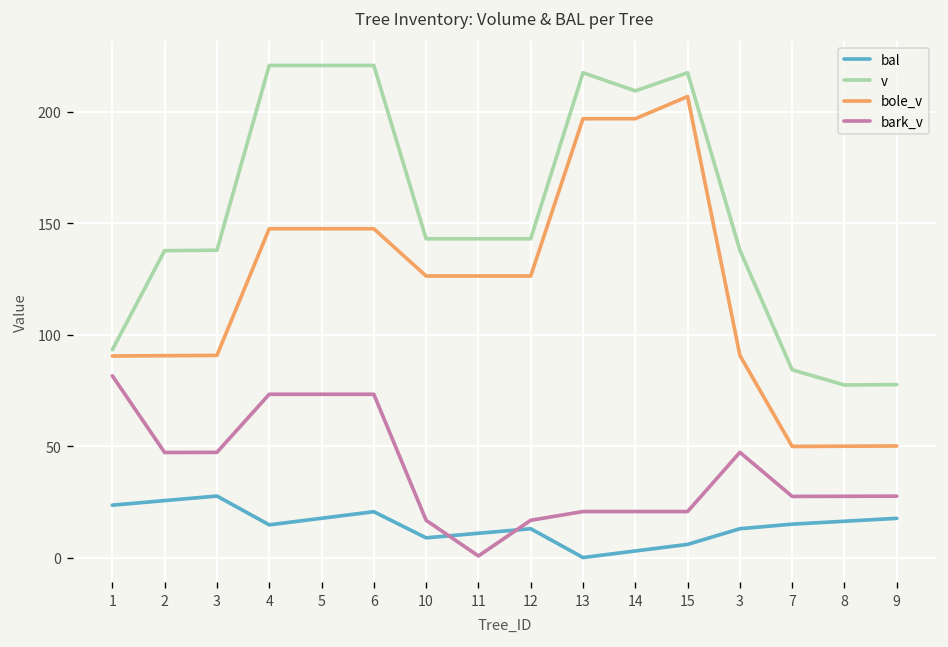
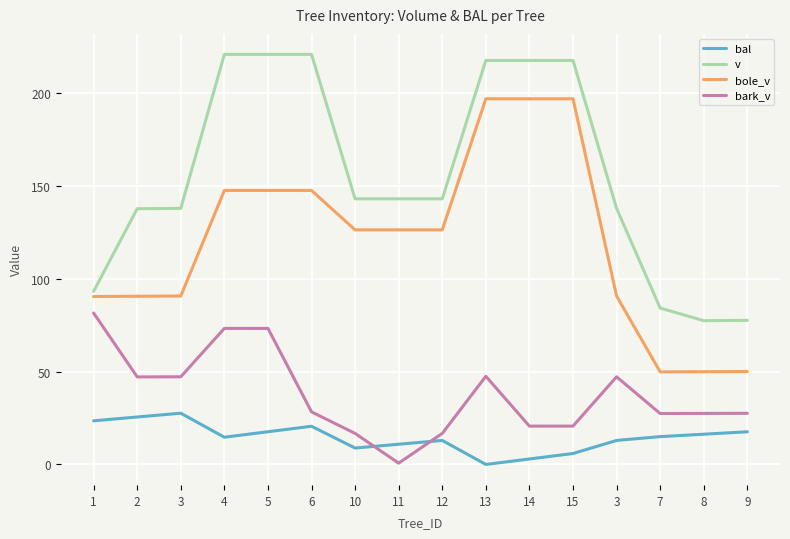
  {
    "bal": {
      "1": 23,
      "2": 26,
      "4": 15,
      "5": 18,
      "6": 21,
      "10": 9,
      "11": 11,
      "12": 13,
      "13": 0,
      "14": 3,
      "15": 6,
      "7": 15,
      "8": 16,
      "9": 18
    },
    "v": {
      "1": 93,
      "2": 138,
      "4": 221,
      "5": 221,
      "6": 221,
      "10": 143,
      "11": 143,
      "12": 143,
      "13": 217,
-     "14": 209,
+     "14": 217,
      "15": 217,
      "7": 84,
      "8": 77,
      "9": 78
    },
    "bole_v": {
      "1": 90,
      "2": 91,
      "4": 147,
      "5": 147,
      "6": 147,
      "10": 126,
      "11": 126,
      "12": 126,
      "13": 197,
      "14": 197,
-     "15": 207,
+     "15": 197,
      "7": 50,
      "8": 50,
      "9": 50
    },
    "bark_v": {
      "1": 82,
      "2": 47,
      "4": 73,
      "5": 73,
-     "6": 73,
+     "6": 28,
      "10": 17,
      "11": 1,
      "12": 17,
-     "13": 21,
+     "13": 47,
      "14": 21,
      "15": 21,
      "7": 27,
      "8": 27,
      "9": 28
    }
  }
